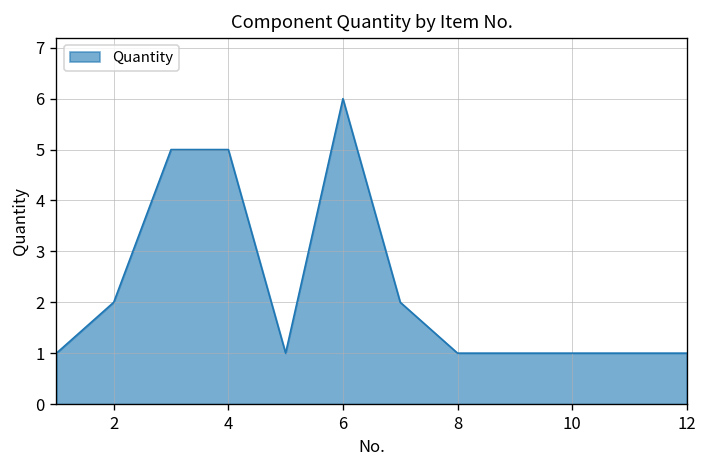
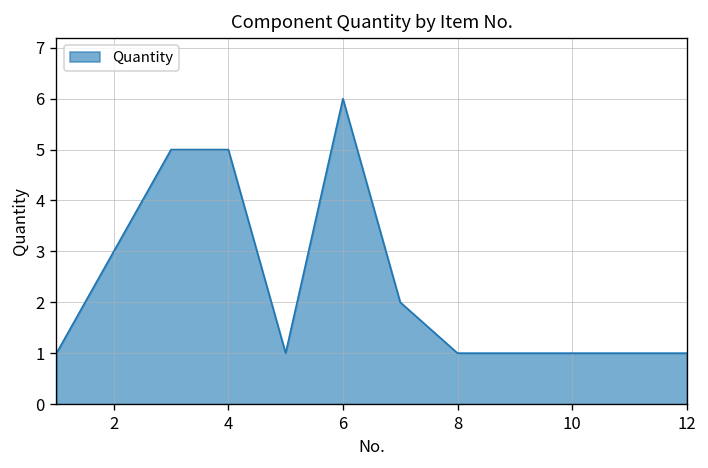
  {
-   "2": 2,
+   "2": 3,
    "4": 5,
    "6": 6,
    "8": 1,
    "10": 1,
    "12": 1
  }
